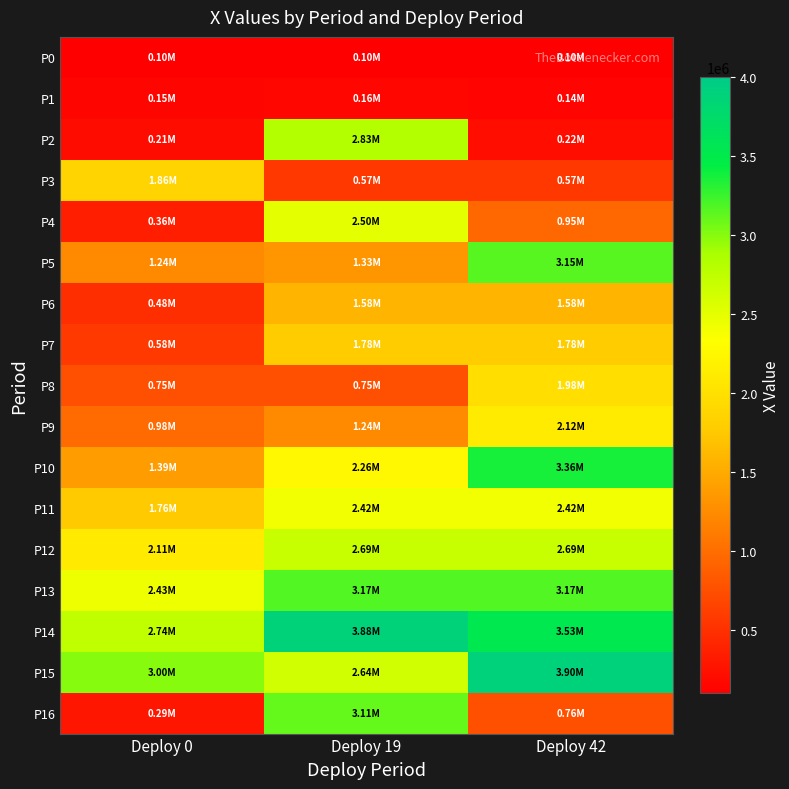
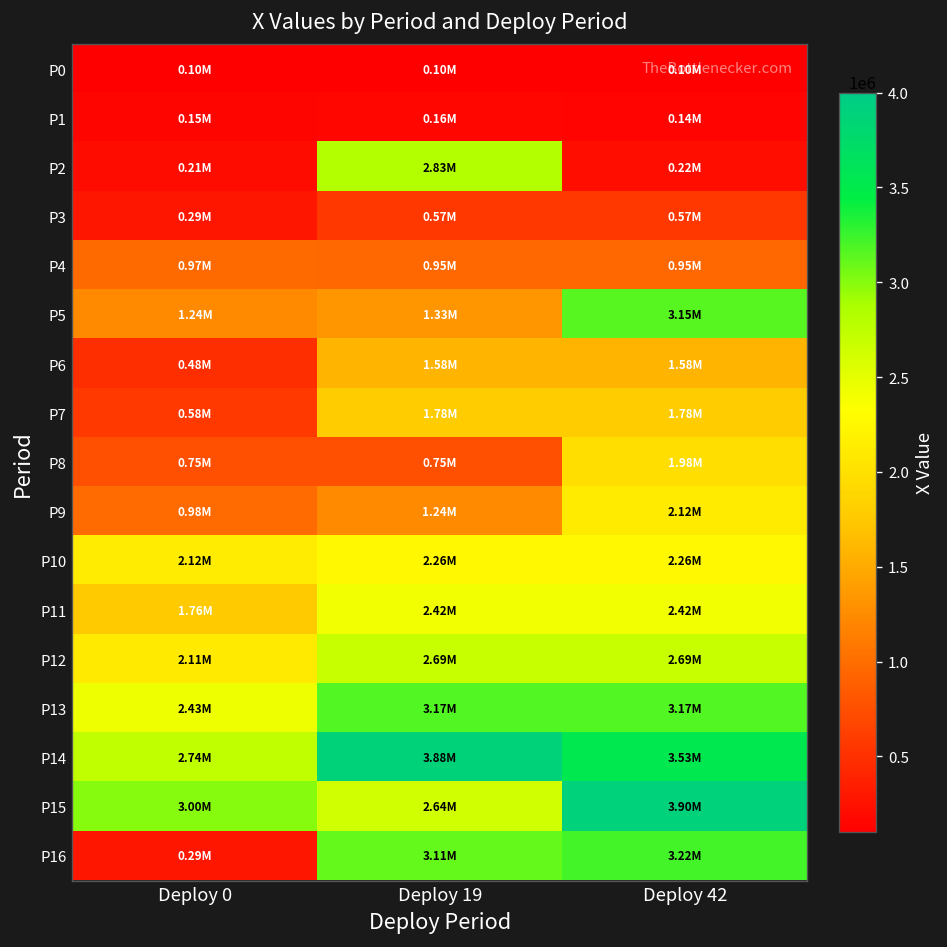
  {
    "P0": {
      "Deploy 0": "0.10M",
      "Deploy 19": "0.10M"
    },
    "P1": {
      "Deploy 0": "0.15M",
      "Deploy 19": "0.16M",
      "Deploy 42": "0.14M"
    },
    "P2": {
      "Deploy 0": "0.21M",
      "Deploy 19": "2.83M",
      "Deploy 42": "0.22M"
    },
    "P3": {
-     "Deploy 0": "1.86M",
+     "Deploy 0": "0.29M",
      "Deploy 19": "0.57M",
      "Deploy 42": "0.57M"
    },
    "P4": {
-     "Deploy 0": "0.36M",
-     "Deploy 19": "2.50M",
+     "Deploy 0": "0.97M",
+     "Deploy 19": "0.95M",
      "Deploy 42": "0.95M"
    },
    "P5": {
      "Deploy 0": "1.24M",
      "Deploy 19": "1.33M",
      "Deploy 42": "3.15M"
    },
    "P6": {
      "Deploy 0": "0.48M",
      "Deploy 19": "1.58M",
      "Deploy 42": "1.58M"
    },
    "P7": {
      "Deploy 0": "0.58M",
      "Deploy 19": "1.78M",
      "Deploy 42": "1.78M"
    },
    "P8": {
      "Deploy 0": "0.75M",
      "Deploy 19": "0.75M",
      "Deploy 42": "1.98M"
    },
    "P9": {
      "Deploy 0": "0.98M",
      "Deploy 19": "1.24M",
      "Deploy 42": "2.12M"
    },
    "P10": {
-     "Deploy 0": "1.39M",
+     "Deploy 0": "2.12M",
      "Deploy 19": "2.26M",
-     "Deploy 42": "3.36M"
+     "Deploy 42": "2.26M"
    },
    "P11": {
      "Deploy 0": "1.76M",
      "Deploy 19": "2.42M",
      "Deploy 42": "2.42M"
    },
    "P12": {
      "Deploy 0": "2.11M",
      "Deploy 19": "2.69M",
      "Deploy 42": "2.69M"
    },
    "P13": {
      "Deploy 0": "2.43M",
      "Deploy 19": "3.17M",
      "Deploy 42": "3.17M"
    },
    "P14": {
      "Deploy 0": "2.74M",
      "Deploy 19": "3.88M",
      "Deploy 42": "3.53M"
    },
    "P15": {
      "Deploy 0": "3.00M",
      "Deploy 19": "2.64M",
      "Deploy 42": "3.90M"
    },
    "P16": {
      "Deploy 0": "0.29M",
      "Deploy 19": "3.11M",
-     "Deploy 42": "0.76M"
+     "Deploy 42": "3.22M"
    }
  }
